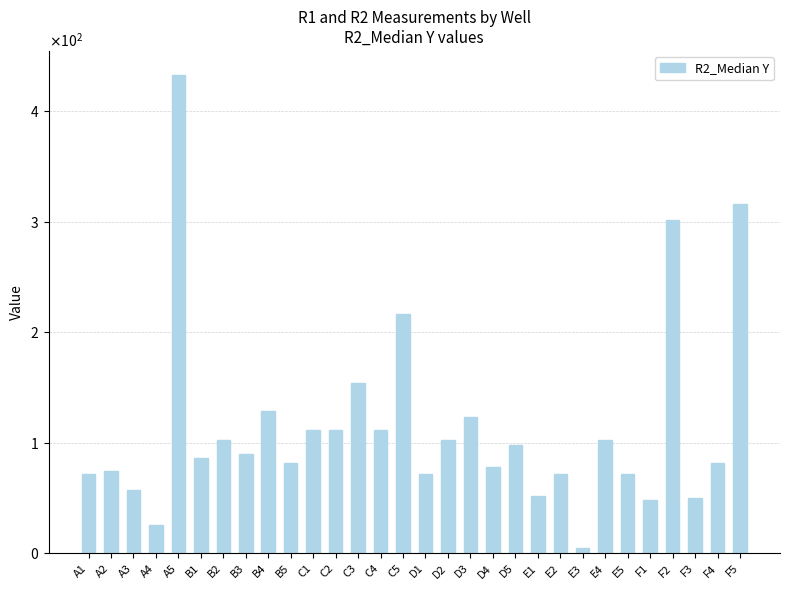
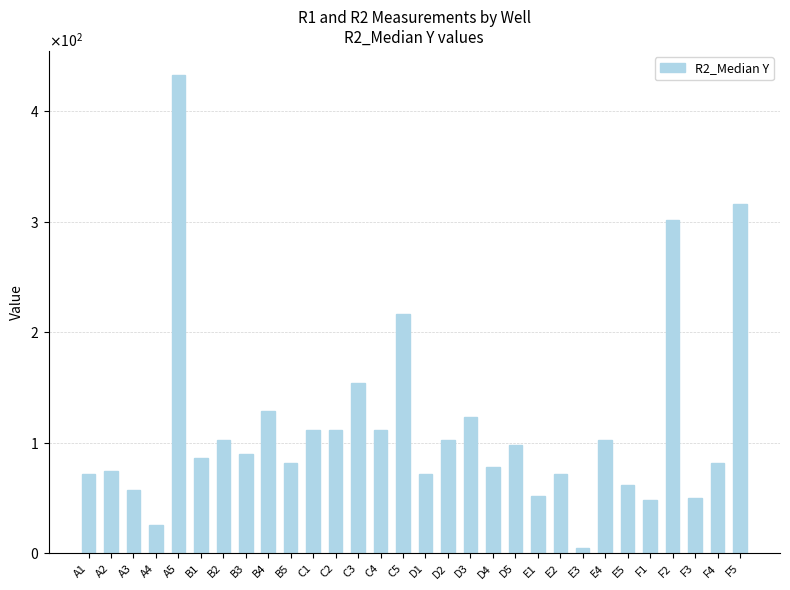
  {
    "A1": 72,
    "A2": 75,
    "A3": 57,
    "A4": 26,
    "A5": 433,
    "B1": 86,
    "B2": 103,
    "B3": 90,
    "B4": 129,
    "B5": 82,
    "C1": 112,
    "C2": 112,
    "C3": 154,
    "C4": 112,
    "C5": 217,
    "D1": 72,
    "D2": 103,
    "D3": 123,
    "D4": 78,
    "D5": 98,
    "E1": 52,
    "E2": 72,
    "E3": 5,
    "E4": 103,
-   "E5": 72,
+   "E5": 62,
    "F1": 48,
    "F2": 302,
    "F3": 50,
    "F4": 82,
    "F5": 316
  }
